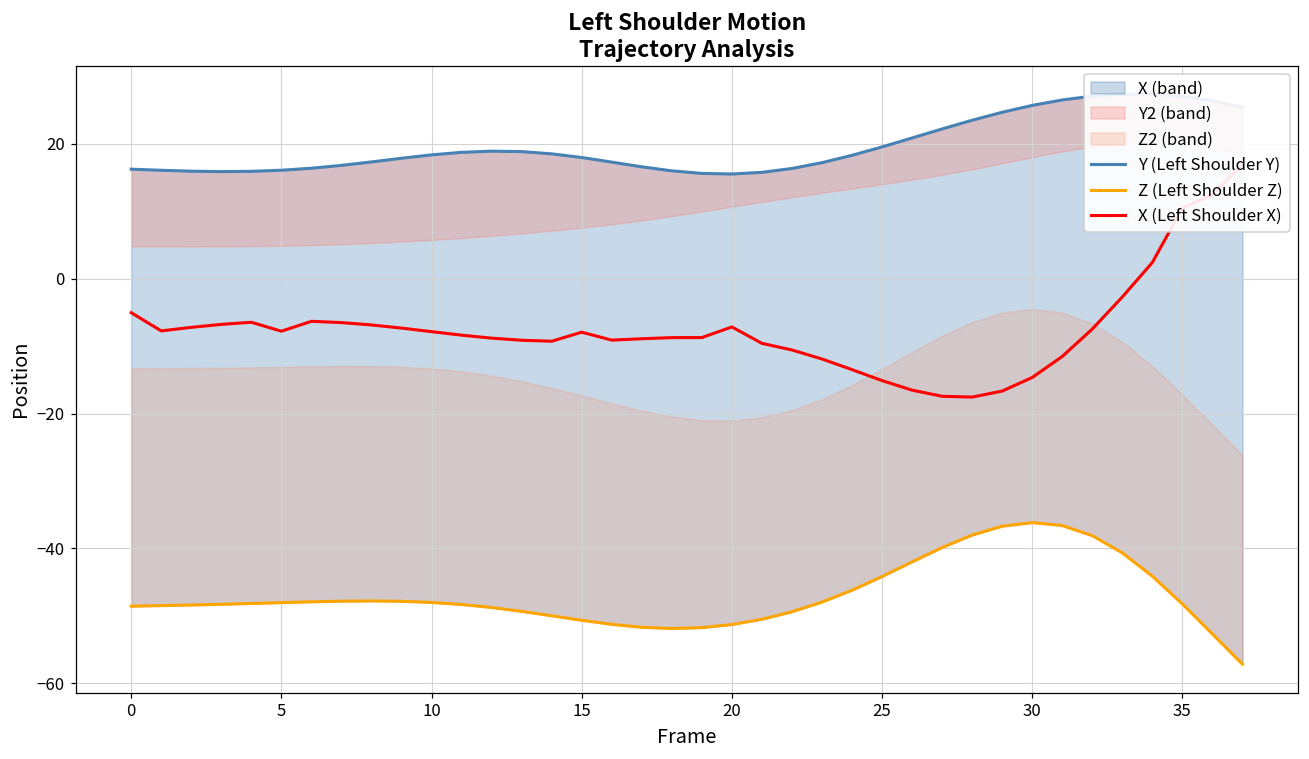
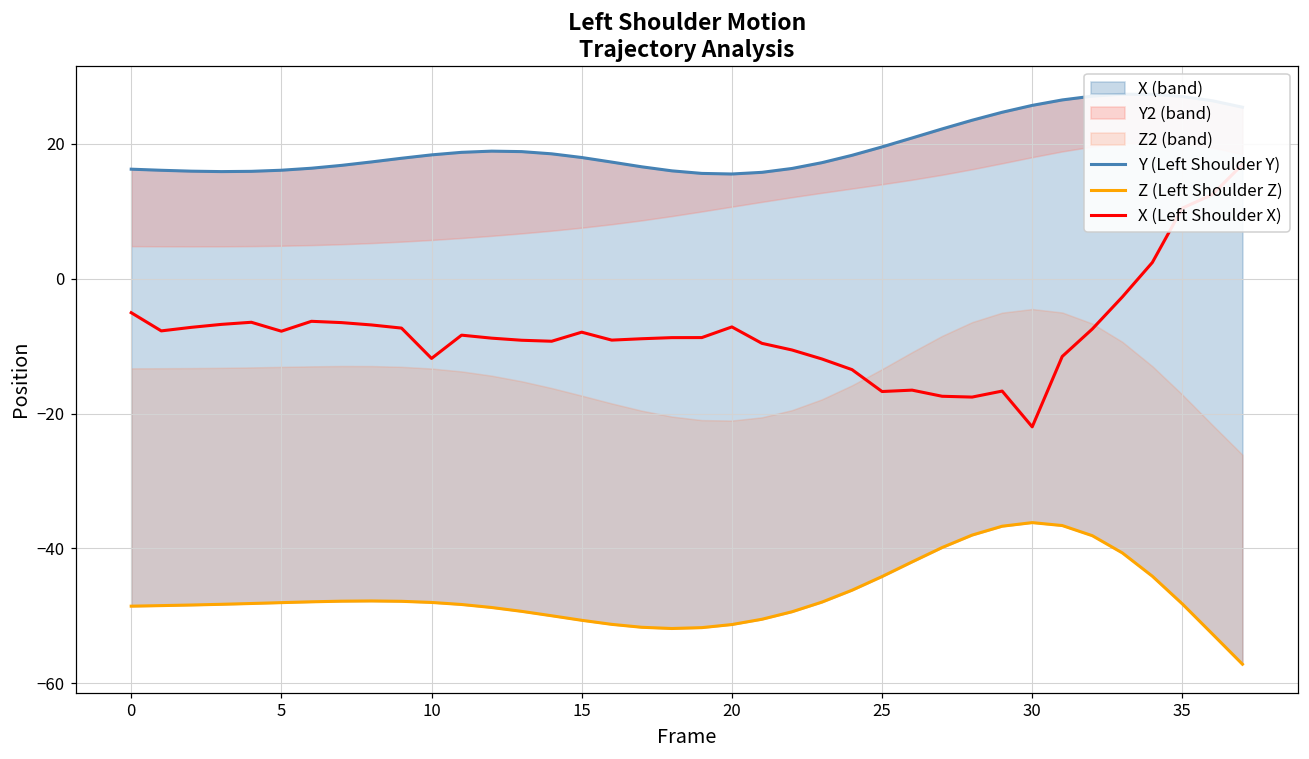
  {
    "Z (Left Shoulder Z)": {
      "0": -49,
      "5": -48,
      "10": -48,
      "15": -51,
      "20": -51,
      "25": -44,
      "30": -36,
      "35": -48
    },
    "X (Left Shoulder X)": {
      "0": -5,
      "5": -8,
-     "10": -8,
+     "10": -12,
      "15": -8,
      "20": -7,
-     "25": -15,
-     "30": -15
+     "25": -17,
+     "30": -22
    }
  }
